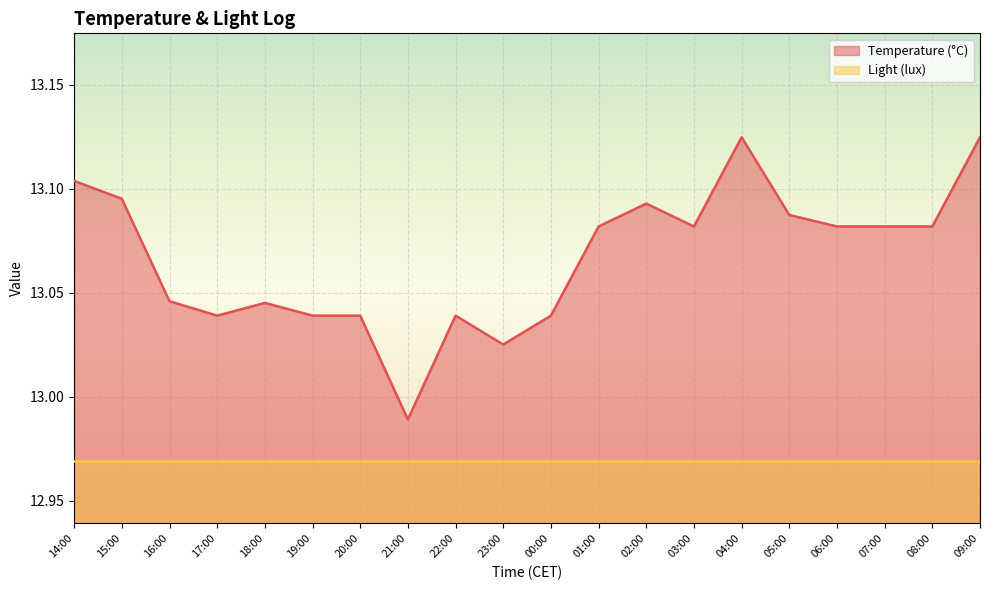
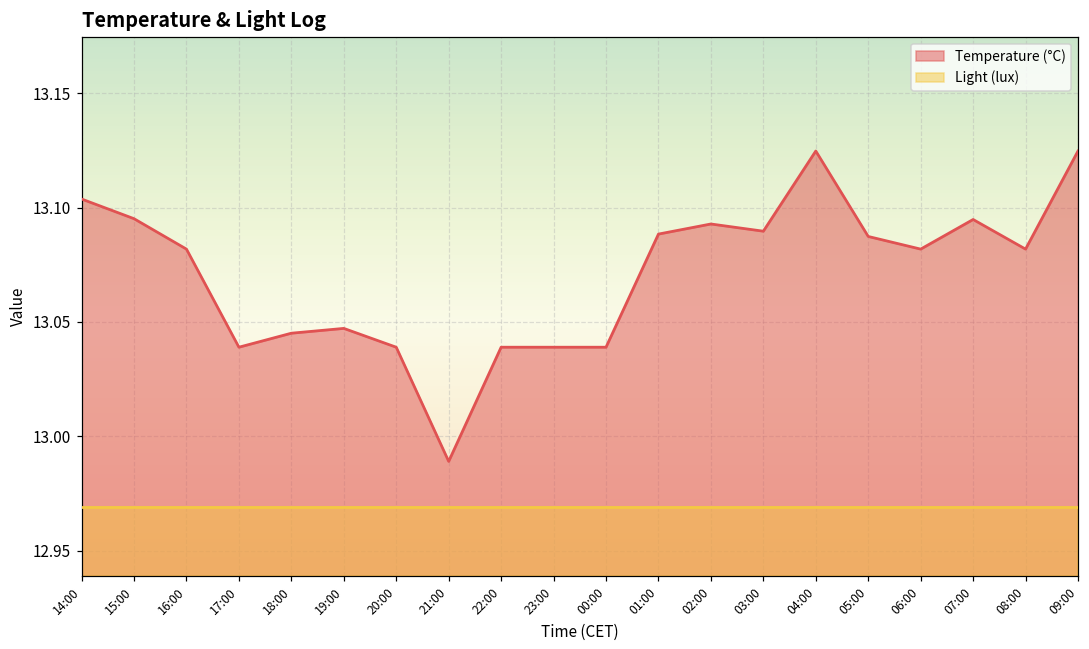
  {
    "Temperature (°C)": {
      "14:00": 13.104,
      "15:00": 13.095,
-     "16:00": 13.046,
+     "16:00": 13.082,
      "17:00": 13.039,
      "18:00": 13.045,
-     "19:00": 13.039,
+     "19:00": 13.047,
      "20:00": 13.039,
      "21:00": 12.989,
      "22:00": 13.039,
-     "23:00": 13.025,
+     "23:00": 13.039,
      "00:00": 13.039,
-     "01:00": 13.082,
+     "01:00": 13.088,
      "02:00": 13.093,
-     "03:00": 13.082,
+     "03:00": 13.090,
      "04:00": 13.125,
      "05:00": 13.087,
      "06:00": 13.082,
-     "07:00": 13.082,
+     "07:00": 13.095,
      "08:00": 13.082,
      "09:00": 13.125
    },
    "Light (lux)": {
      "14:00": 12.969,
      "15:00": 12.969,
      "16:00": 12.969,
      "17:00": 12.969,
      "18:00": 12.969,
      "19:00": 12.969,
      "20:00": 12.969,
      "21:00": 12.969,
      "22:00": 12.969,
      "23:00": 12.969,
      "00:00": 12.969,
      "01:00": 12.969,
      "02:00": 12.969,
      "03:00": 12.969,
      "04:00": 12.969,
      "05:00": 12.969,
      "06:00": 12.969,
      "07:00": 12.969,
      "08:00": 12.969,
      "09:00": 12.969
    }
  }
